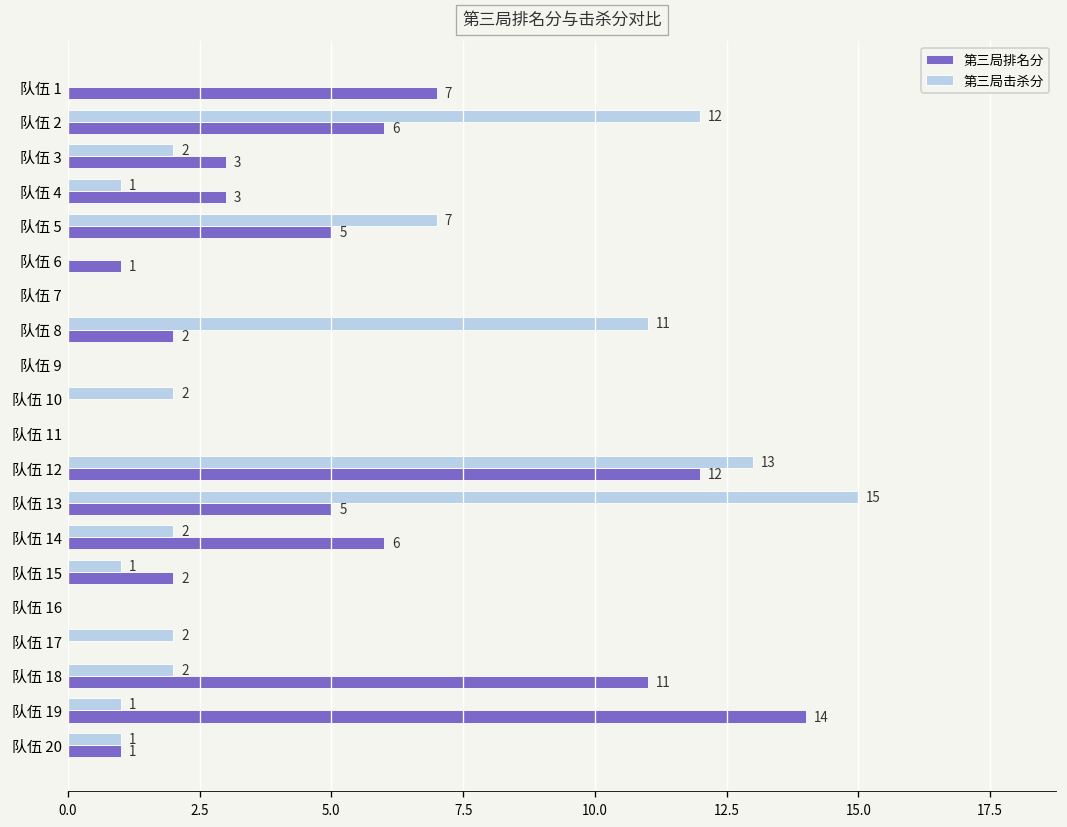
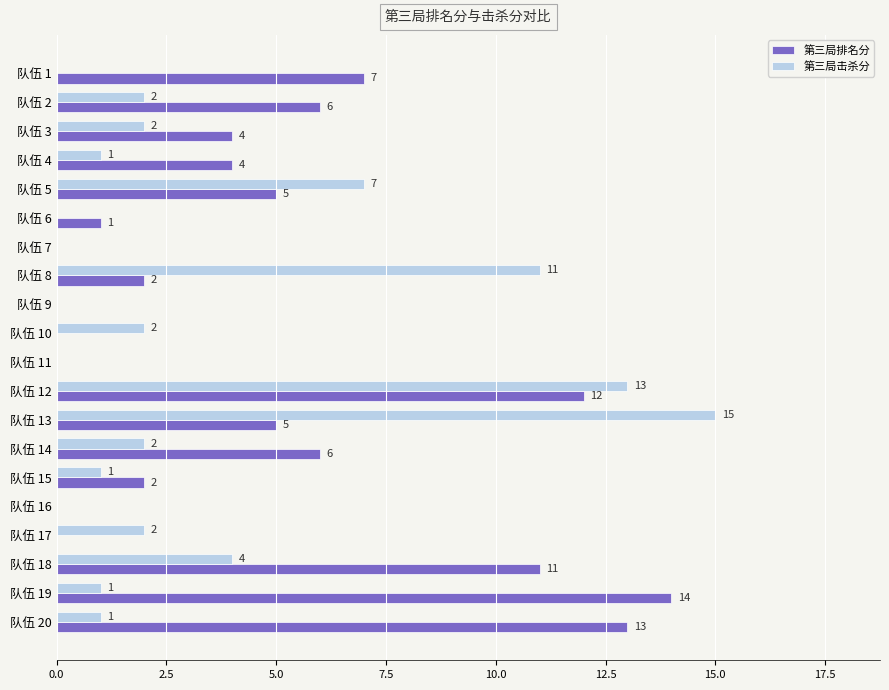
  {
    "第三局排名分": {
      "队伍 1": 7,
      "队伍 2": 6,
-     "队伍 3": 3,
-     "队伍 4": 3,
+     "队伍 3": 4,
+     "队伍 4": 4,
      "队伍 5": 5,
      "队伍 6": 1,
      "队伍 8": 2,
      "队伍 12": 12,
      "队伍 13": 5,
      "队伍 14": 6,
      "队伍 15": 2,
      "队伍 18": 11,
      "队伍 19": 14,
-     "队伍 20": 1
+     "队伍 20": 13
    },
    "第三局击杀分": {
-     "队伍 2": 12,
+     "队伍 2": 2,
      "队伍 3": 2,
      "队伍 4": 1,
      "队伍 5": 7,
      "队伍 8": 11,
      "队伍 10": 2,
      "队伍 12": 13,
      "队伍 13": 15,
      "队伍 14": 2,
      "队伍 15": 1,
      "队伍 17": 2,
-     "队伍 18": 2,
+     "队伍 18": 4,
      "队伍 19": 1,
      "队伍 20": 1
    }
  }
